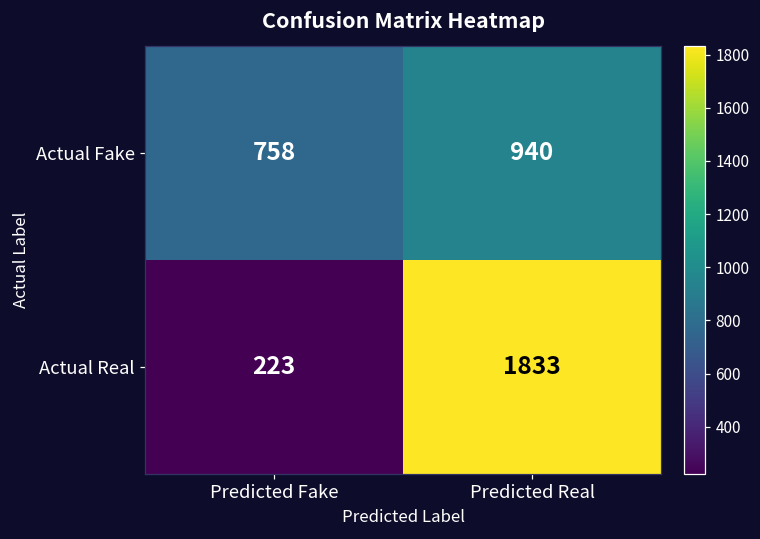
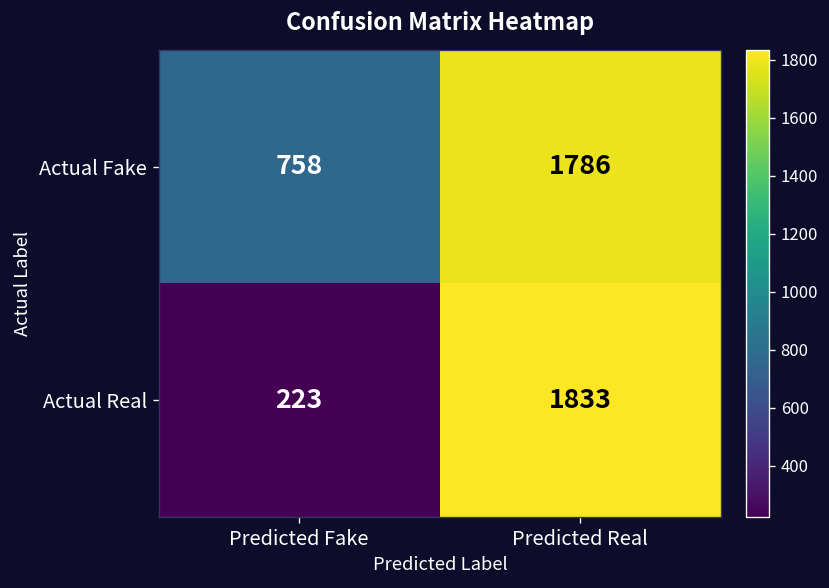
  {
    "Actual Fake": {
-     "Predicted Real": 940
+     "Predicted Real": 1786
    }
  }
